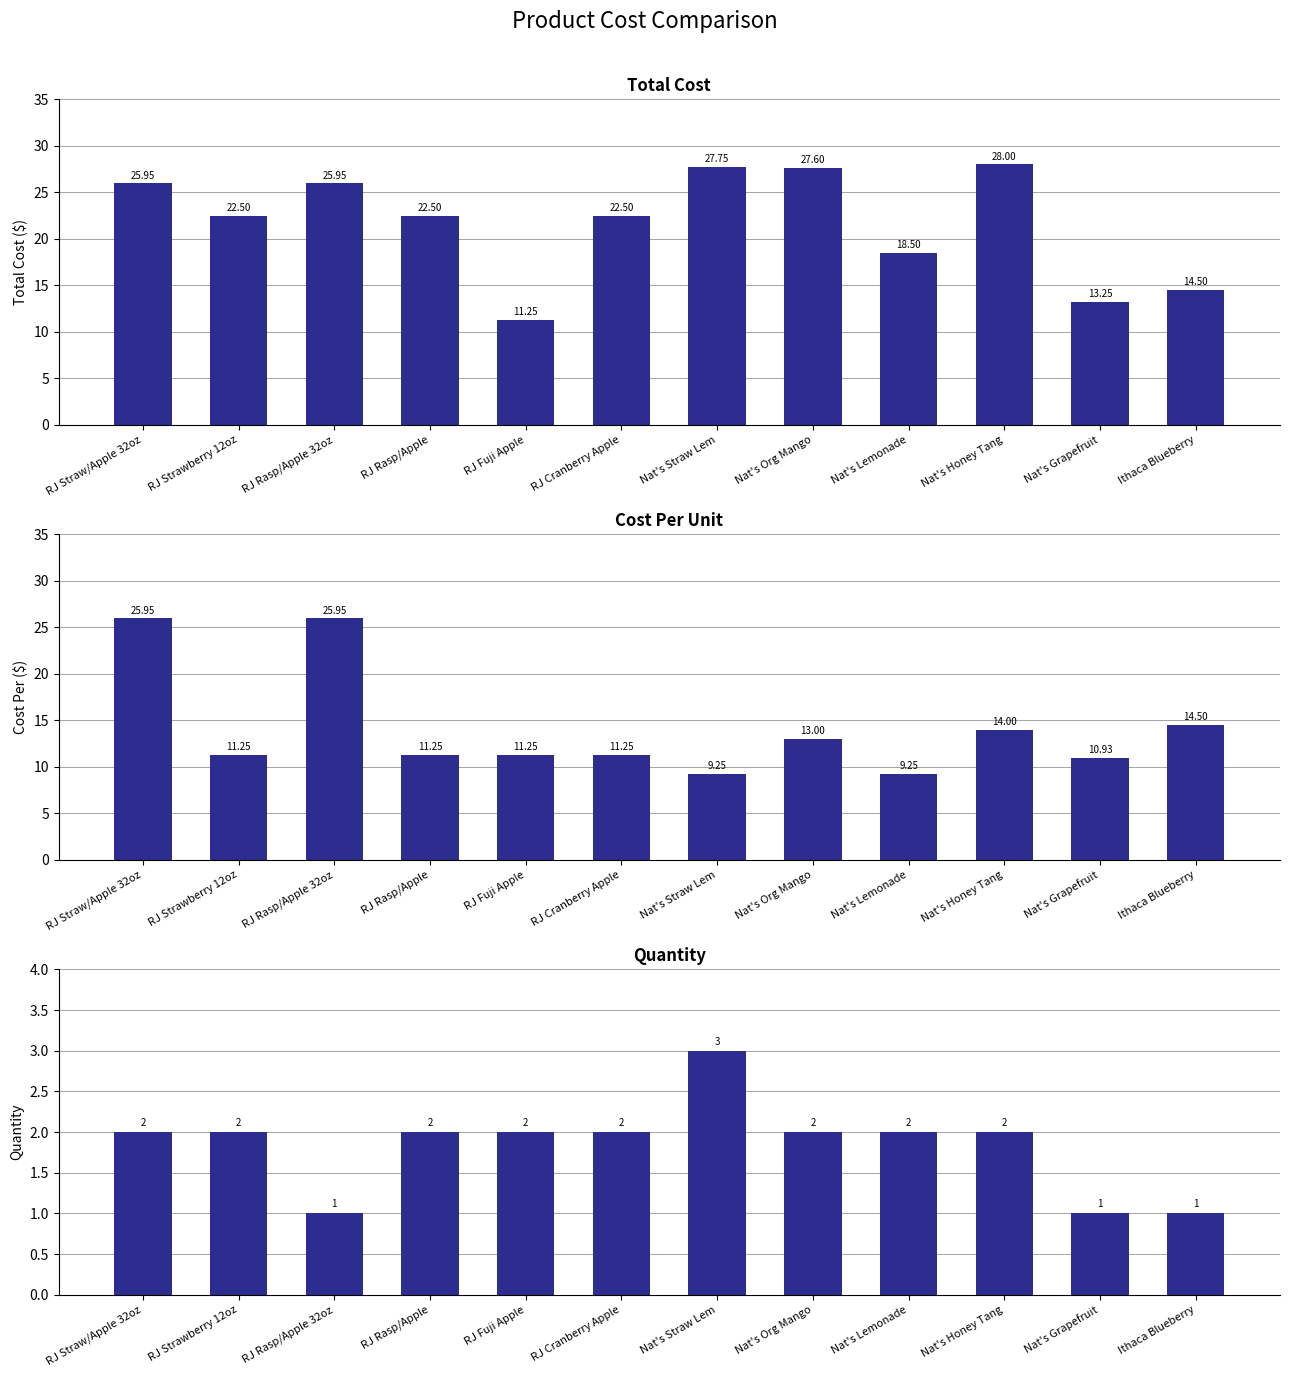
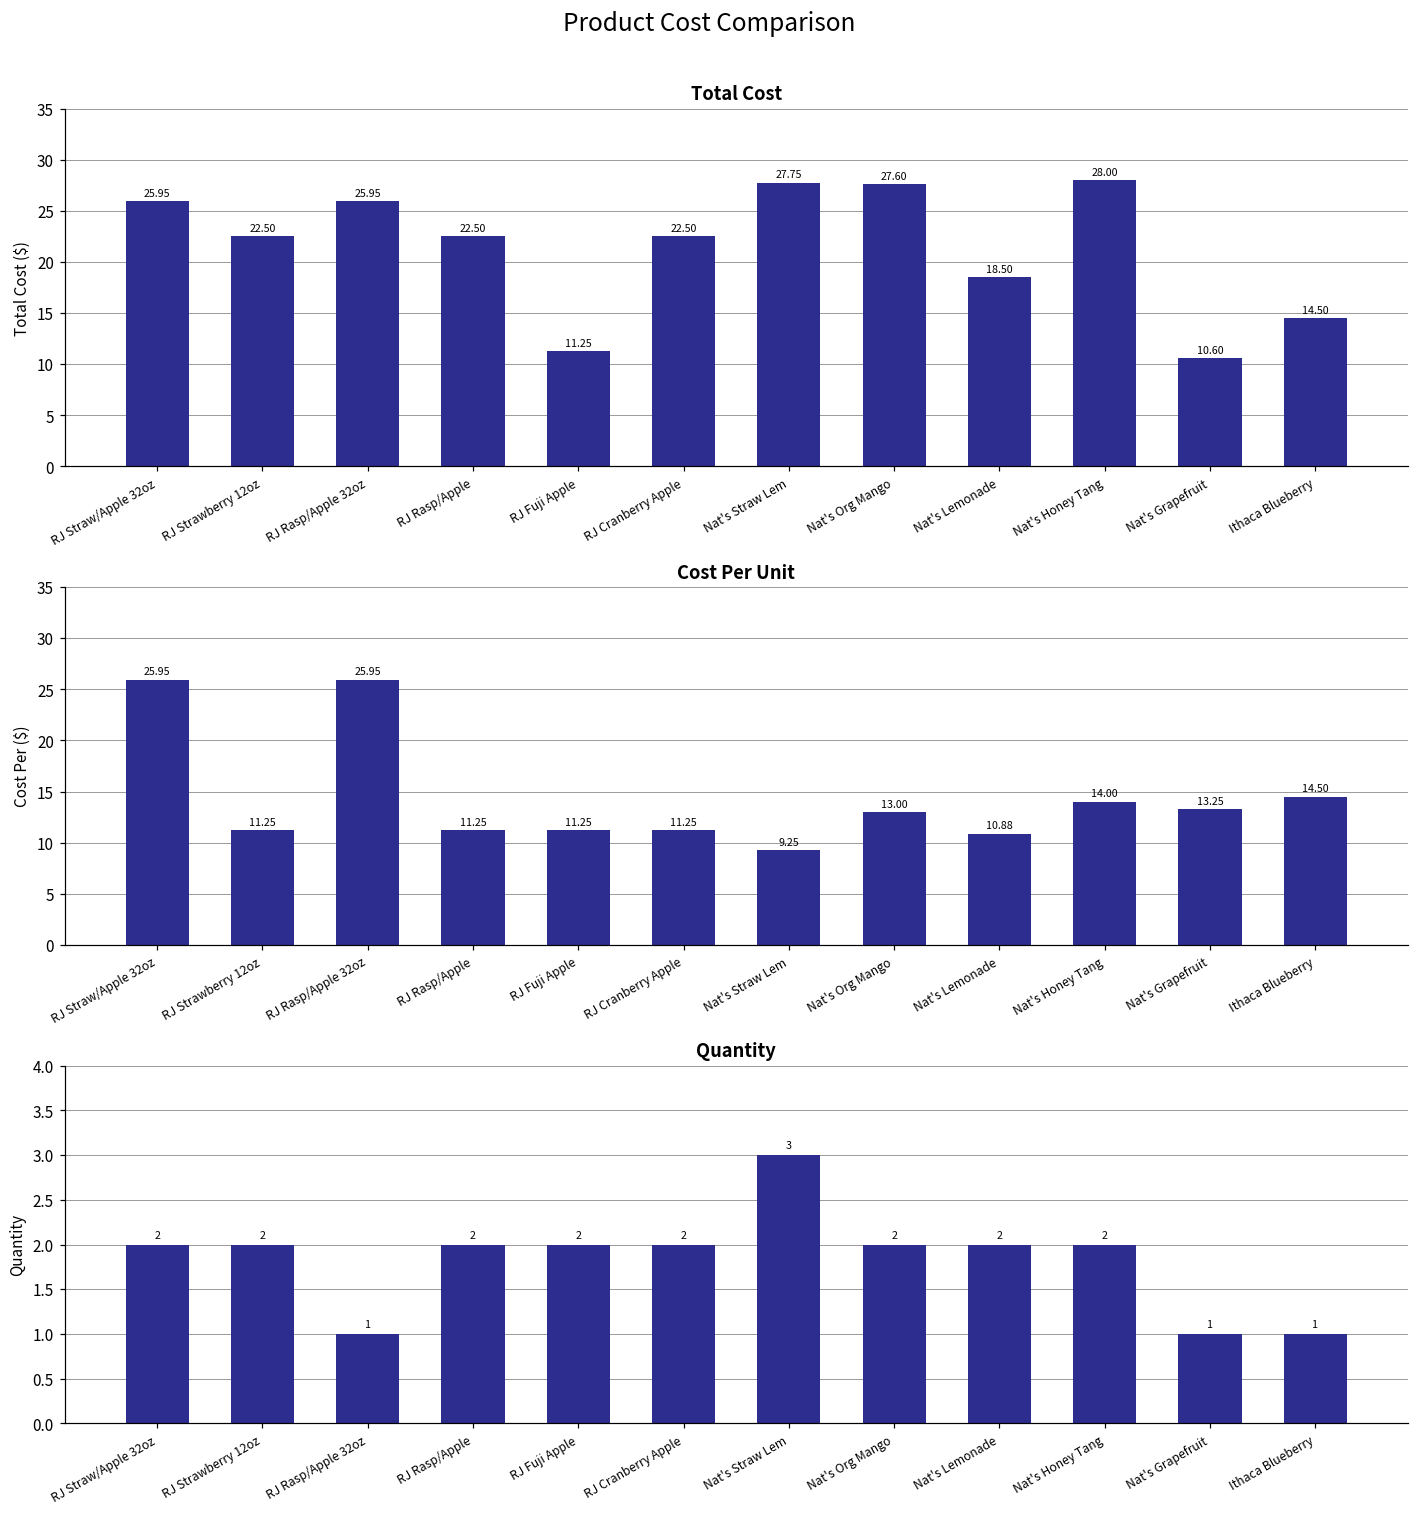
  {
    "Total Cost": {
      "RJ Straw/Apple 32oz": 25.95,
      "RJ Strawberry 12oz": 22.50,
      "RJ Rasp/Apple 32oz": 25.95,
      "RJ Rasp/Apple": 22.50,
      "RJ Fuji Apple": 11.25,
      "RJ Cranberry Apple": 22.50,
      "Nat's Straw Lem": 27.75,
      "Nat's Org Mango": 27.60,
      "Nat's Lemonade": 18.50,
      "Nat's Honey Tang": 28.00,
-     "Nat's Grapefruit": 13.25,
+     "Nat's Grapefruit": 10.60,
      "Ithaca Blueberry": 14.50
    },
    "Cost Per Unit": {
      "RJ Straw/Apple 32oz": 25.95,
      "RJ Strawberry 12oz": 11.25,
      "RJ Rasp/Apple 32oz": 25.95,
      "RJ Rasp/Apple": 11.25,
      "RJ Fuji Apple": 11.25,
      "RJ Cranberry Apple": 11.25,
      "Nat's Straw Lem": 9.25,
      "Nat's Org Mango": 13.00,
-     "Nat's Lemonade": 9.25,
+     "Nat's Lemonade": 10.88,
      "Nat's Honey Tang": 14.00,
-     "Nat's Grapefruit": 10.93,
+     "Nat's Grapefruit": 13.25,
      "Ithaca Blueberry": 14.50
    },
    "Quantity": {
      "RJ Straw/Apple 32oz": 2,
      "RJ Strawberry 12oz": 2,
      "RJ Rasp/Apple 32oz": 1,
      "RJ Rasp/Apple": 2,
      "RJ Fuji Apple": 2,
      "RJ Cranberry Apple": 2,
      "Nat's Straw Lem": 3,
      "Nat's Org Mango": 2,
      "Nat's Lemonade": 2,
      "Nat's Honey Tang": 2,
      "Nat's Grapefruit": 1,
      "Ithaca Blueberry": 1
    }
  }
